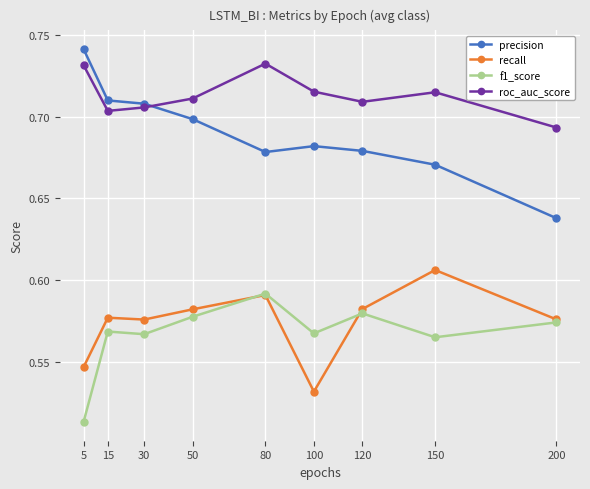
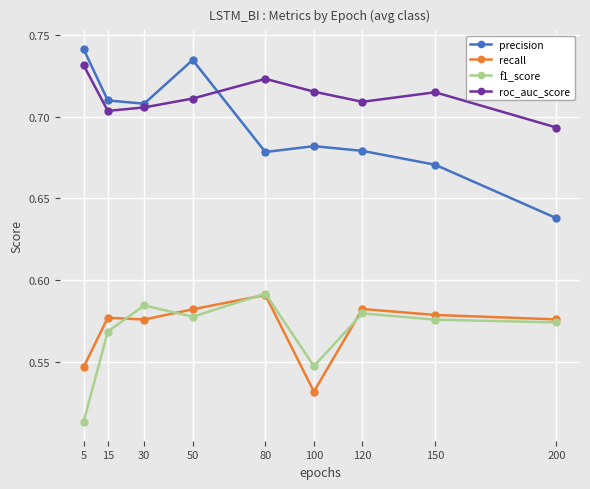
  {
    "precision": {
      "5": 0.741,
      "15": 0.710,
      "30": 0.708,
-     "50": 0.698,
+     "50": 0.734,
      "80": 0.678,
      "100": 0.682,
      "120": 0.679,
      "150": 0.671,
      "200": 0.638
    },
    "recall": {
      "5": 0.547,
      "15": 0.577,
      "30": 0.576,
      "50": 0.582,
      "100": 0.532,
      "120": 0.583,
-     "150": 0.606,
+     "150": 0.579,
      "200": 0.576
    },
    "f1_score": {
      "5": 0.514,
      "15": 0.569,
-     "30": 0.567,
+     "30": 0.585,
      "50": 0.578,
-     "100": 0.568,
+     "100": 0.548,
      "120": 0.580,
-     "150": 0.565,
+     "150": 0.576,
      "200": 0.574
    },
    "roc_auc_score": {
      "5": 0.731,
      "15": 0.703,
      "30": 0.706,
      "50": 0.711,
-     "80": 0.732,
+     "80": 0.723,
      "100": 0.715,
      "120": 0.709,
      "150": 0.715,
      "200": 0.693
    }
  }
